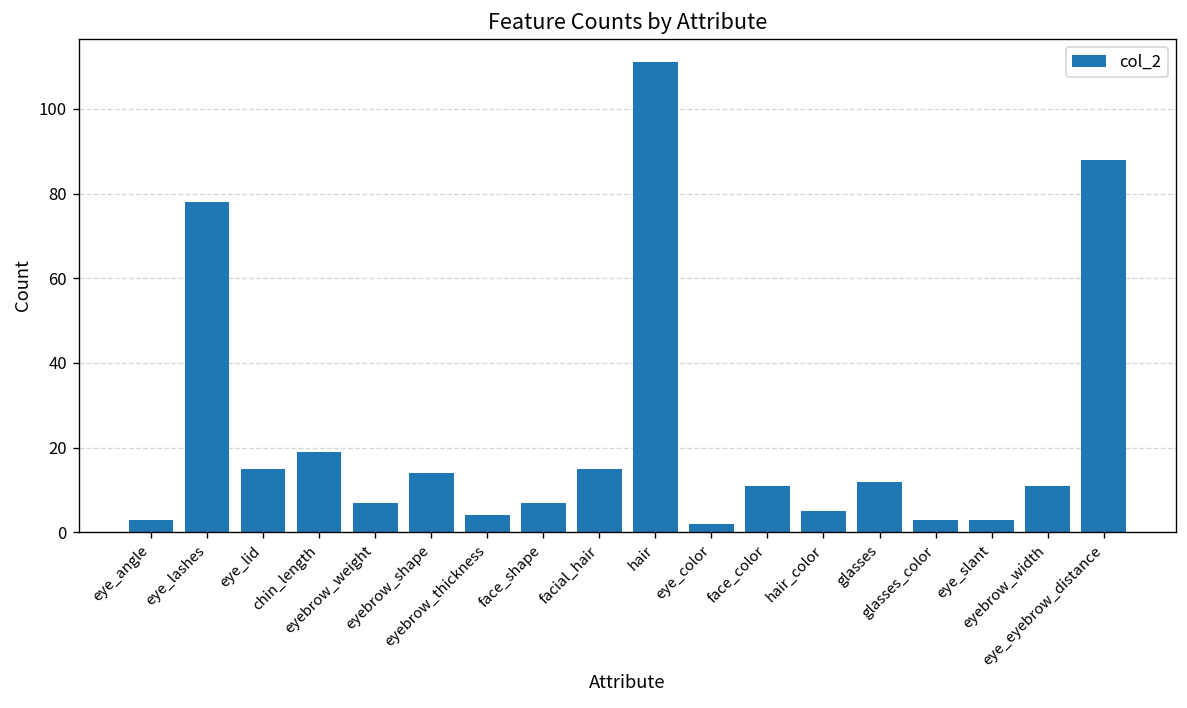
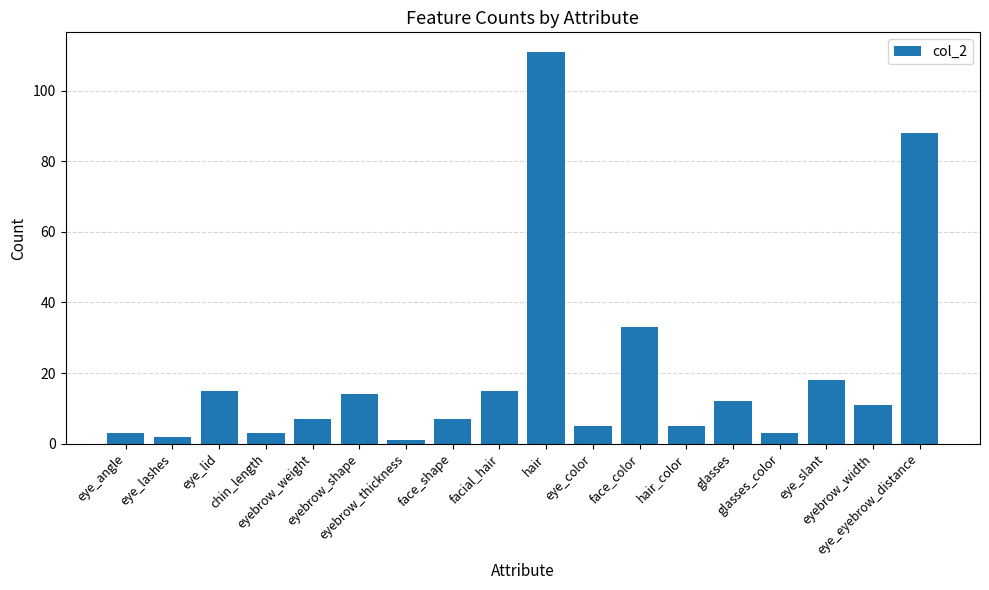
  {
    "eye_angle": 3,
-   "eye_lashes": 78,
+   "eye_lashes": 2,
    "eye_lid": 15,
-   "chin_length": 19,
+   "chin_length": 3,
    "eyebrow_weight": 7,
    "eyebrow_shape": 14,
-   "eyebrow_thickness": 4,
+   "eyebrow_thickness": 1,
    "face_shape": 7,
    "facial_hair": 15,
    "hair": 111,
-   "eye_color": 2,
-   "face_color": 11,
+   "eye_color": 5,
+   "face_color": 33,
    "hair_color": 5,
    "glasses": 12,
    "glasses_color": 3,
-   "eye_slant": 3,
+   "eye_slant": 18,
    "eyebrow_width": 11,
    "eye_eyebrow_distance": 88
  }
